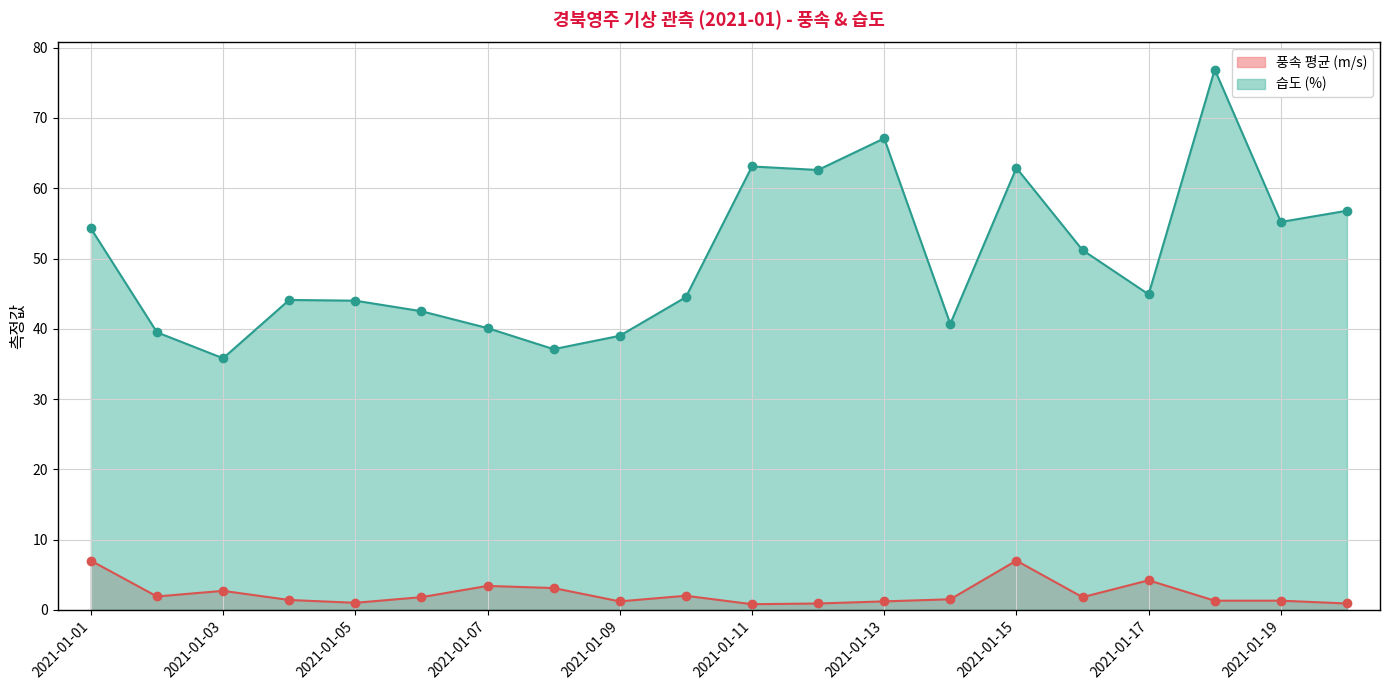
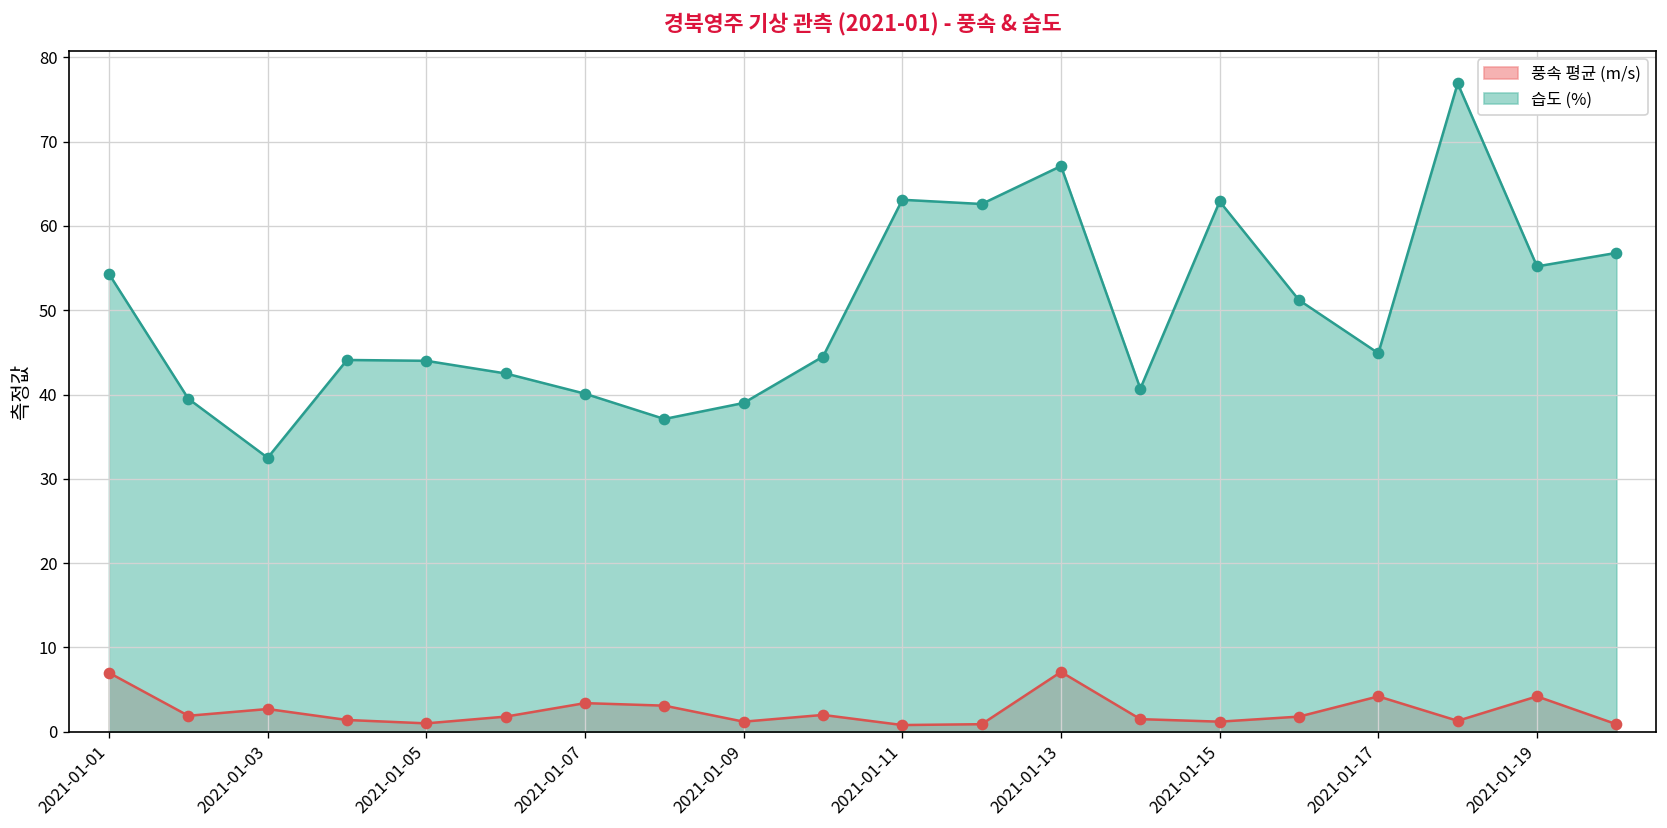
  {
    "풍속 평균 (m/s)": {
      "2021-01-01": 7,
      "2021-01-03": 3,
      "2021-01-05": 1,
      "2021-01-07": 3,
      "2021-01-09": 1,
      "2021-01-11": 1,
-     "2021-01-13": 1,
-     "2021-01-15": 7,
+     "2021-01-13": 7,
+     "2021-01-15": 1,
      "2021-01-17": 4,
-     "2021-01-19": 1
+     "2021-01-19": 4
    },
    "습도 (%)": {
      "2021-01-01": 54,
-     "2021-01-03": 36,
+     "2021-01-03": 33,
      "2021-01-05": 44,
      "2021-01-07": 40,
      "2021-01-09": 39,
      "2021-01-11": 63,
      "2021-01-13": 67,
      "2021-01-15": 63,
      "2021-01-17": 45,
      "2021-01-19": 55
    }
  }
